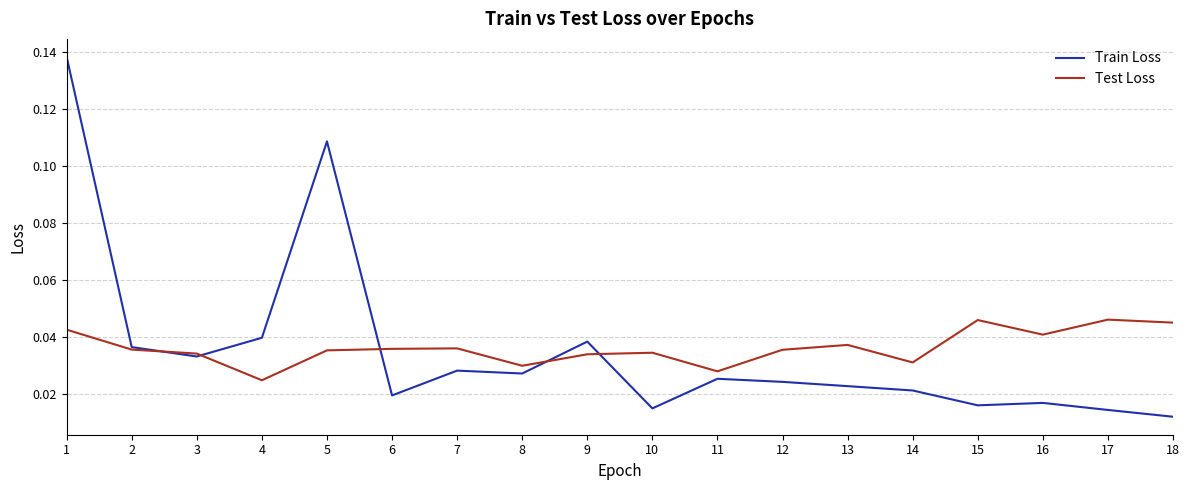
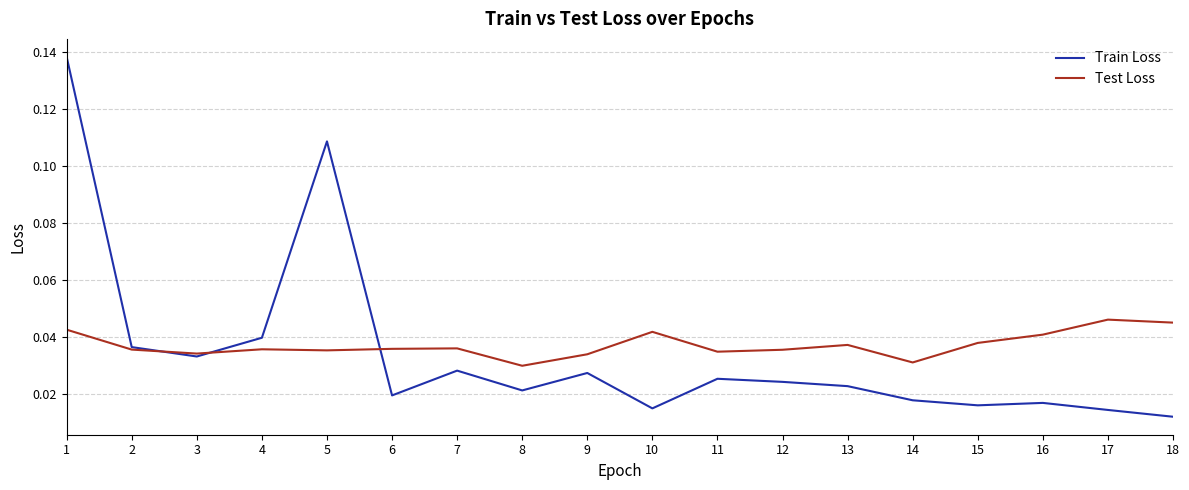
  {
    "Train Loss": {
      "1": 0.138,
      "3": 0.033,
      "4": 0.040,
      "5": 0.109,
      "6": 0.020,
      "7": 0.028,
-     "8": 0.027,
-     "9": 0.038,
+     "8": 0.021,
+     "9": 0.027,
      "10": 0.015,
      "11": 0.025,
      "12": 0.024,
      "13": 0.023,
-     "14": 0.021,
+     "14": 0.018,
      "15": 0.016,
      "16": 0.017,
      "17": 0.014,
      "18": 0.012
    },
    "Test Loss": {
      "1": 0.043,
      "3": 0.034,
-     "4": 0.025,
+     "4": 0.036,
      "5": 0.035,
      "6": 0.036,
      "7": 0.036,
      "8": 0.030,
      "9": 0.034,
-     "10": 0.034,
-     "11": 0.028,
+     "10": 0.042,
+     "11": 0.035,
      "12": 0.036,
      "13": 0.037,
      "14": 0.031,
-     "15": 0.046,
+     "15": 0.038,
      "16": 0.041,
      "17": 0.046,
      "18": 0.045
    }
  }
